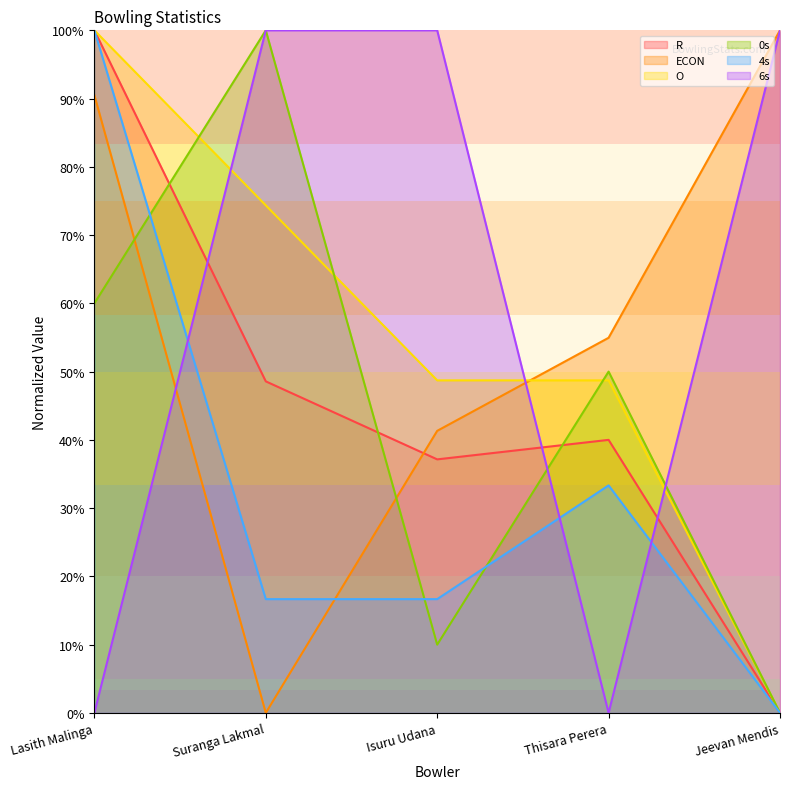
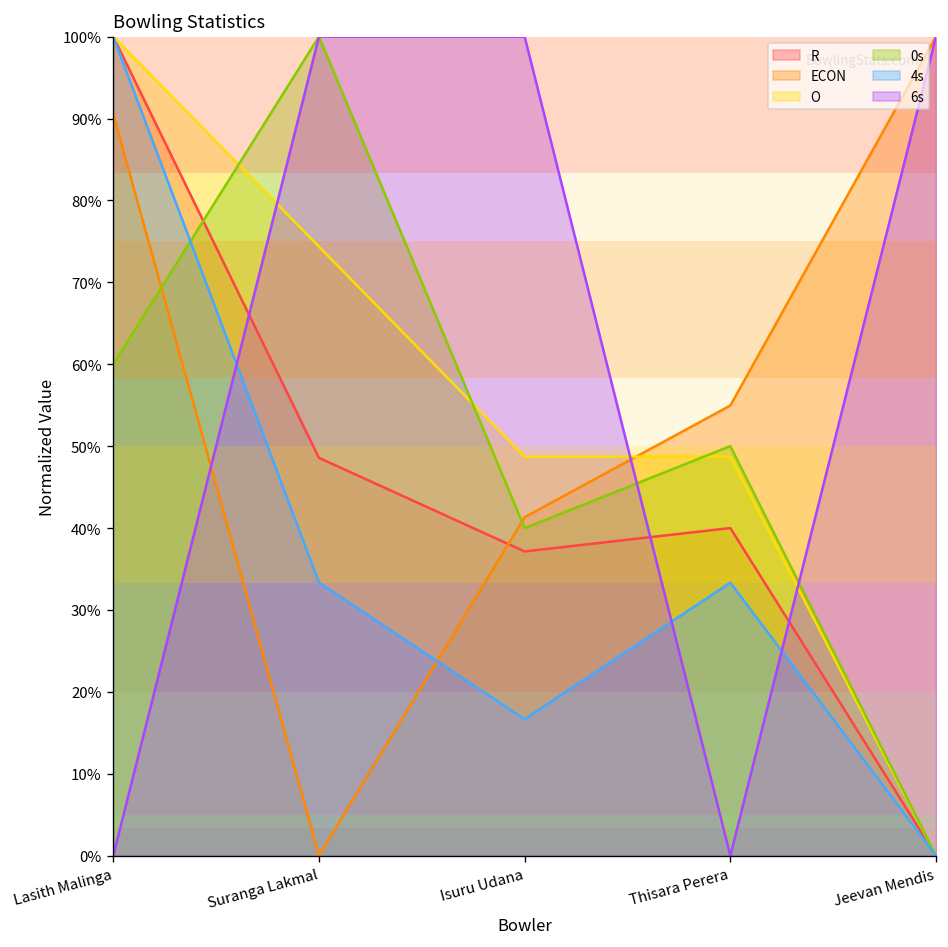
  {
    "0s": {
      "Lasith Malinga": "60%",
-     "Isuru Udana": "10%",
+     "Isuru Udana": "40%",
      "Thisara Perera": "50%"
    },
    "4s": {
-     "Suranga Lakmal": "17%",
+     "Suranga Lakmal": "33%",
      "Isuru Udana": "17%",
      "Thisara Perera": "33%"
    },
    "6s": {
      "Lasith Malinga": "0%",
      "Isuru Udana": "100%",
      "Thisara Perera": "0%"
    }
  }
